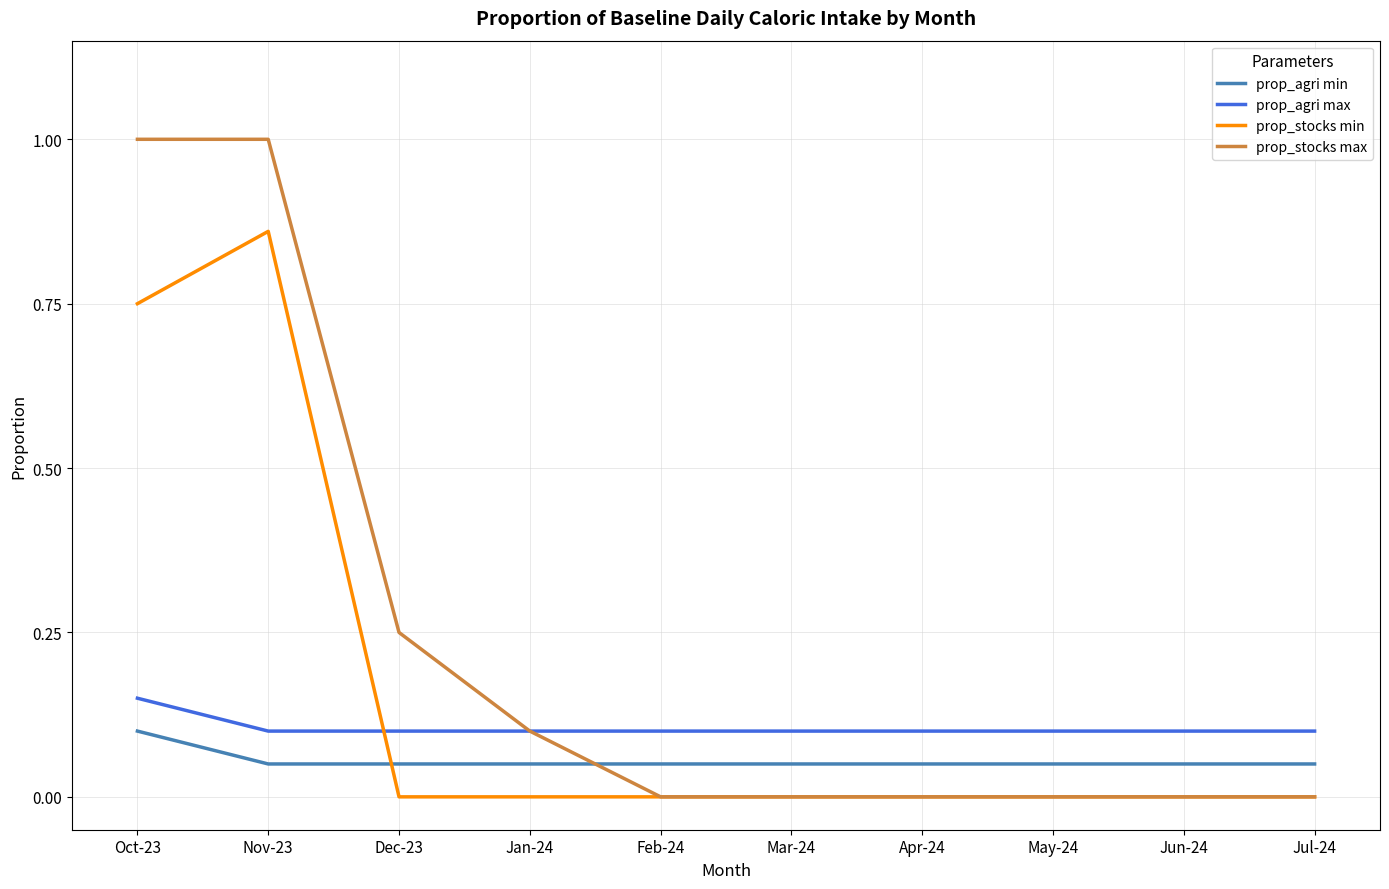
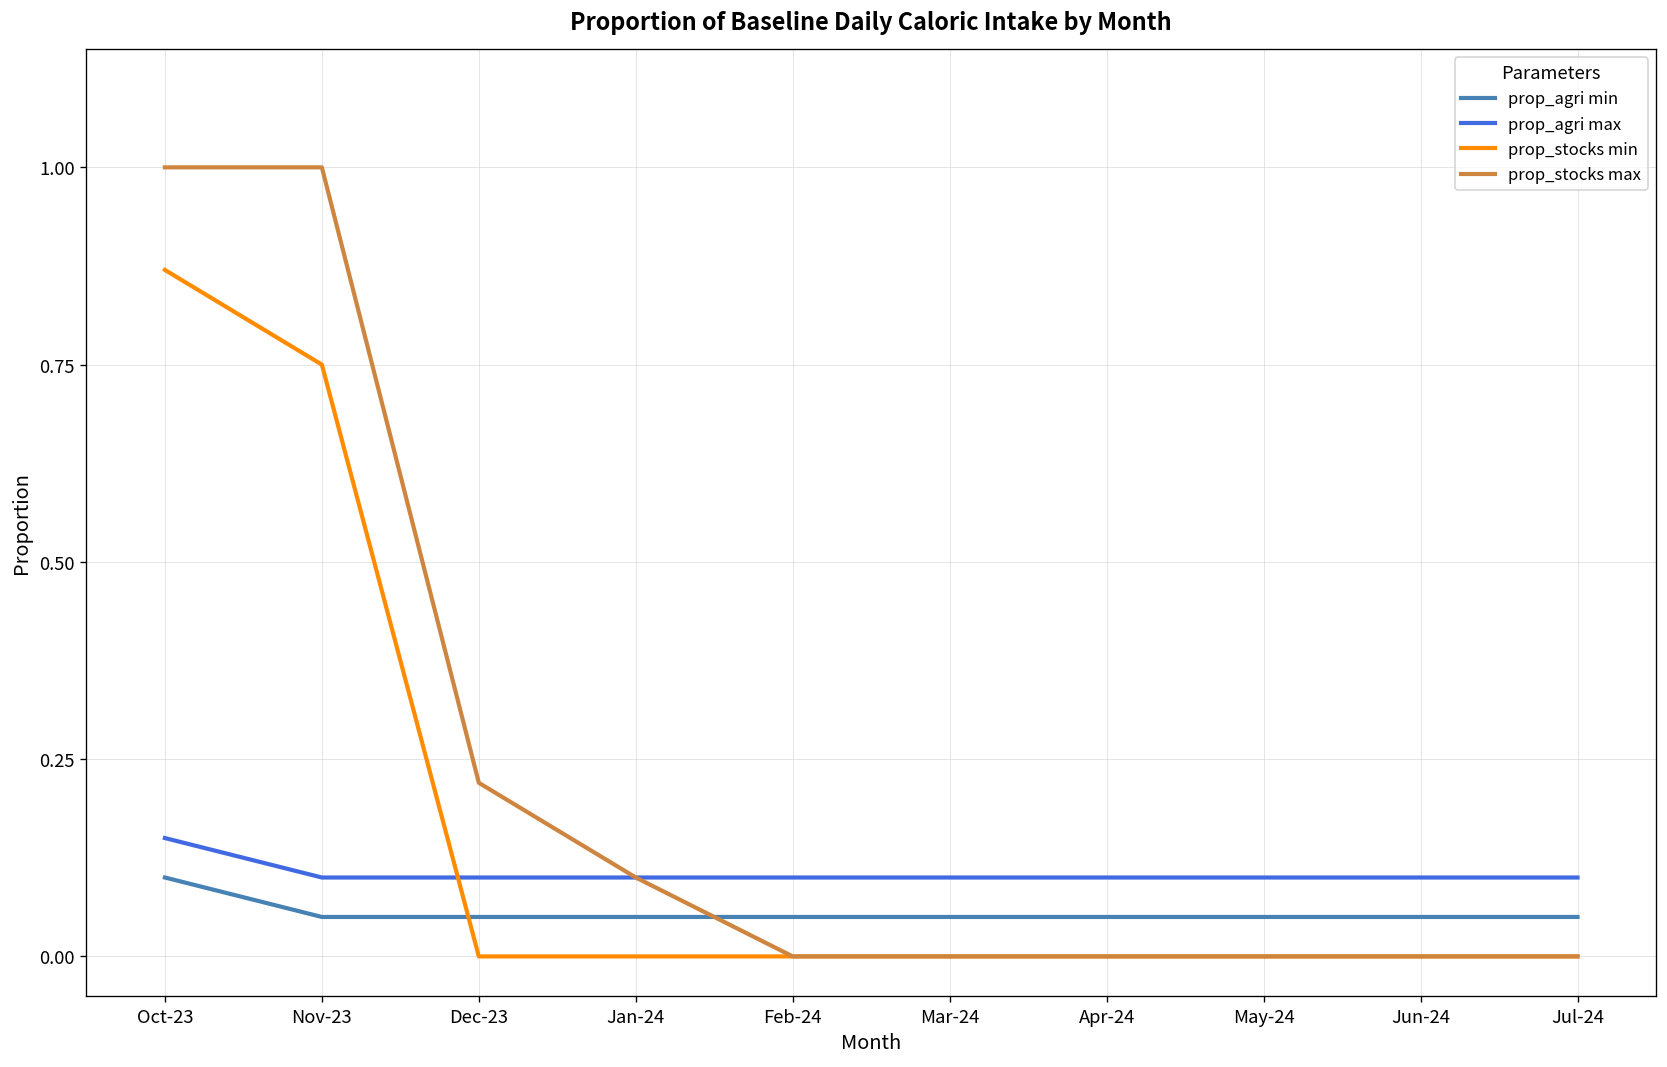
  {
    "prop_stocks min": {
-     "Oct-23": 0.75,
-     "Nov-23": 0.86,
+     "Oct-23": 0.87,
+     "Nov-23": 0.75,
      "Dec-23": 0.00,
      "Jan-24": 0.00
    },
    "prop_stocks max": {
      "Oct-23": 1.00,
      "Nov-23": 1.00,
-     "Dec-23": 0.25
+     "Dec-23": 0.22
    }
  }
